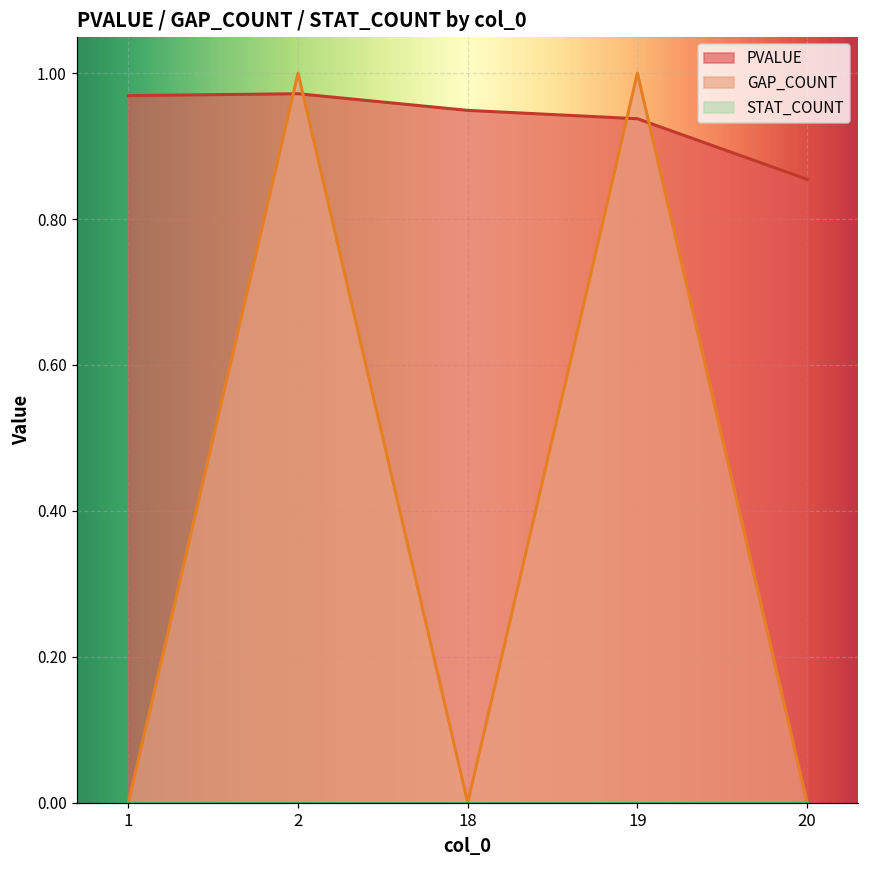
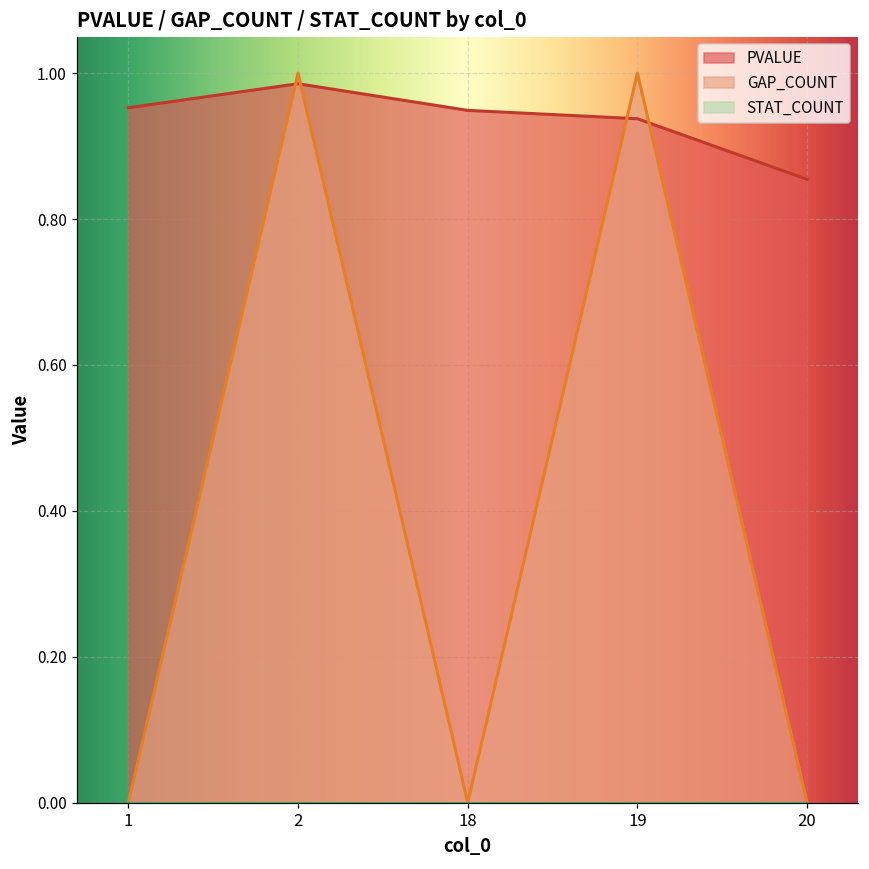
  {
    "PVALUE": {
-     "1": 0.97,
-     "2": 0.97,
+     "1": 0.95,
+     "2": 0.99,
      "18": 0.95,
      "19": 0.94,
      "20": 0.85
    },
    "GAP_COUNT": {
      "2": 1.00,
      "19": 1.00
    },
    "STAT_COUNT": {
      "2": 0.00,
      "19": 0.00
    }
  }
